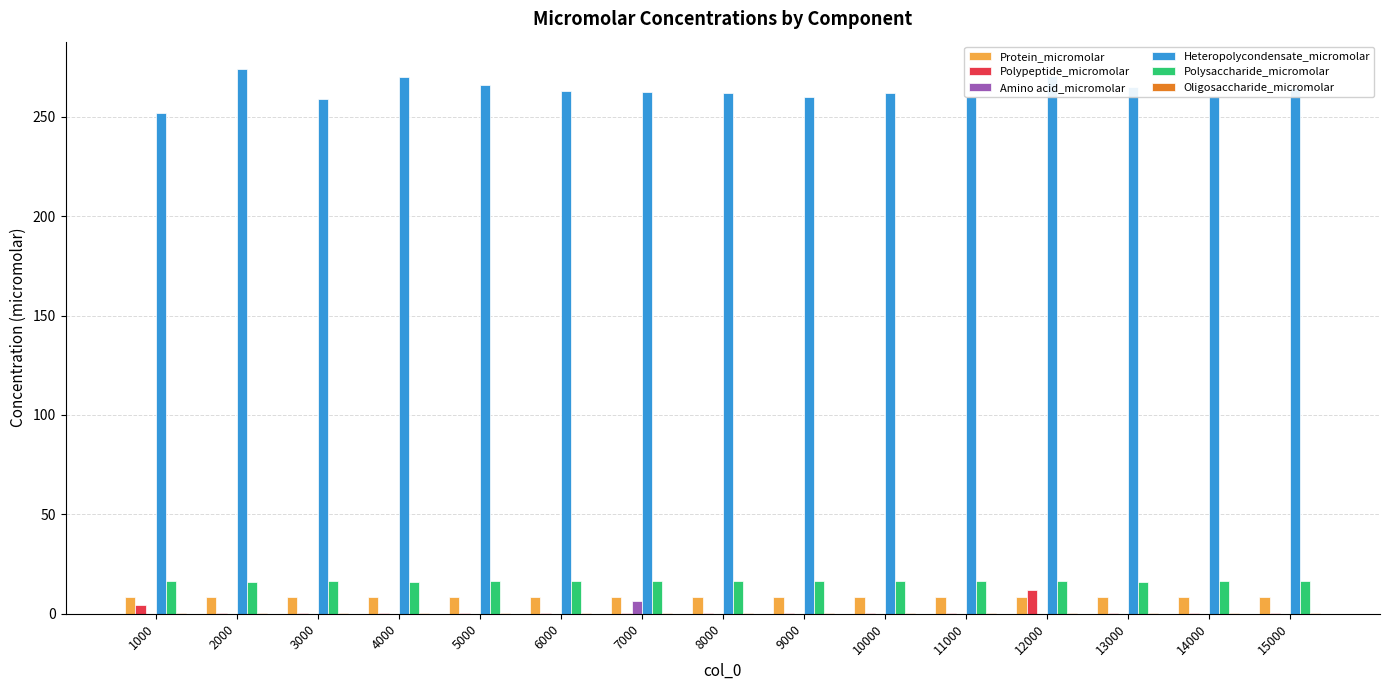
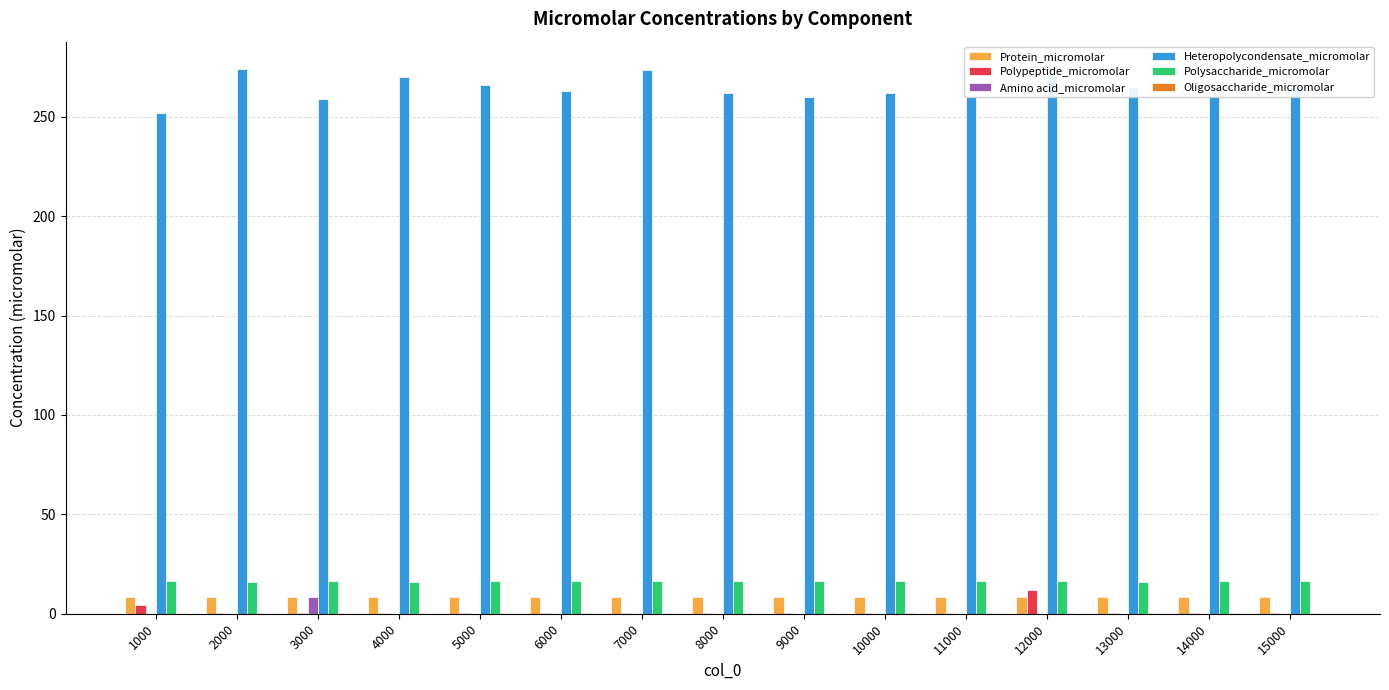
  {
    "Polypeptide_micromolar": {
      "1000": 5,
      "12000": 12
    },
    "Amino acid_micromolar": {
-     "3000": 0,
-     "7000": 7
+     "3000": 9,
+     "7000": 0
    },
    "Heteropolycondensate_micromolar": {
      "1000": 252,
      "2000": 274,
      "3000": 259,
      "4000": 270,
      "5000": 266,
      "6000": 263,
-     "7000": 263,
+     "7000": 274,
      "8000": 262,
      "9000": 260,
      "10000": 262
    },
    "Polysaccharide_micromolar": {
      "1000": 17,
      "2000": 16,
      "3000": 16,
      "4000": 16,
      "5000": 16,
      "6000": 16,
      "7000": 16,
      "8000": 16,
      "9000": 16,
      "10000": 16,
      "11000": 16,
      "12000": 16,
      "13000": 16,
      "14000": 16,
      "15000": 16
    }
  }
